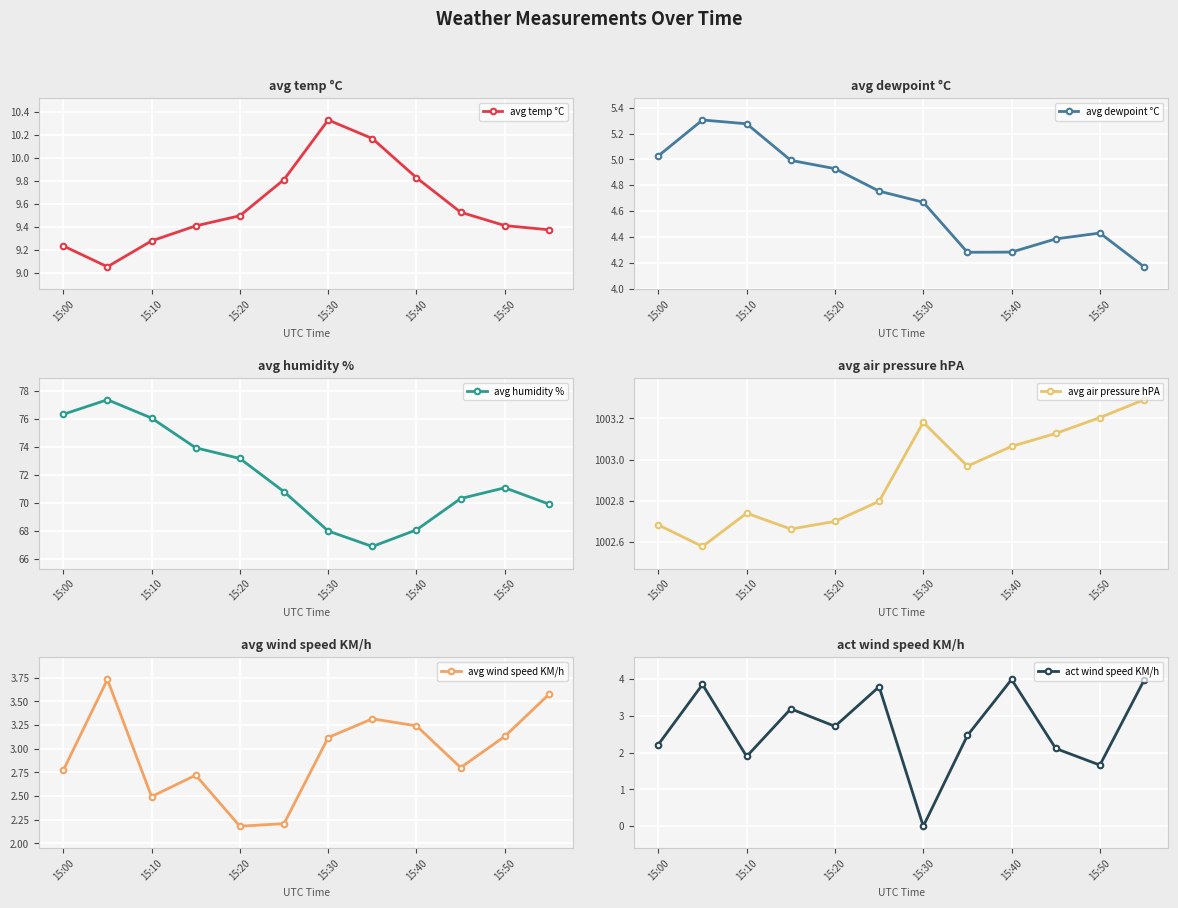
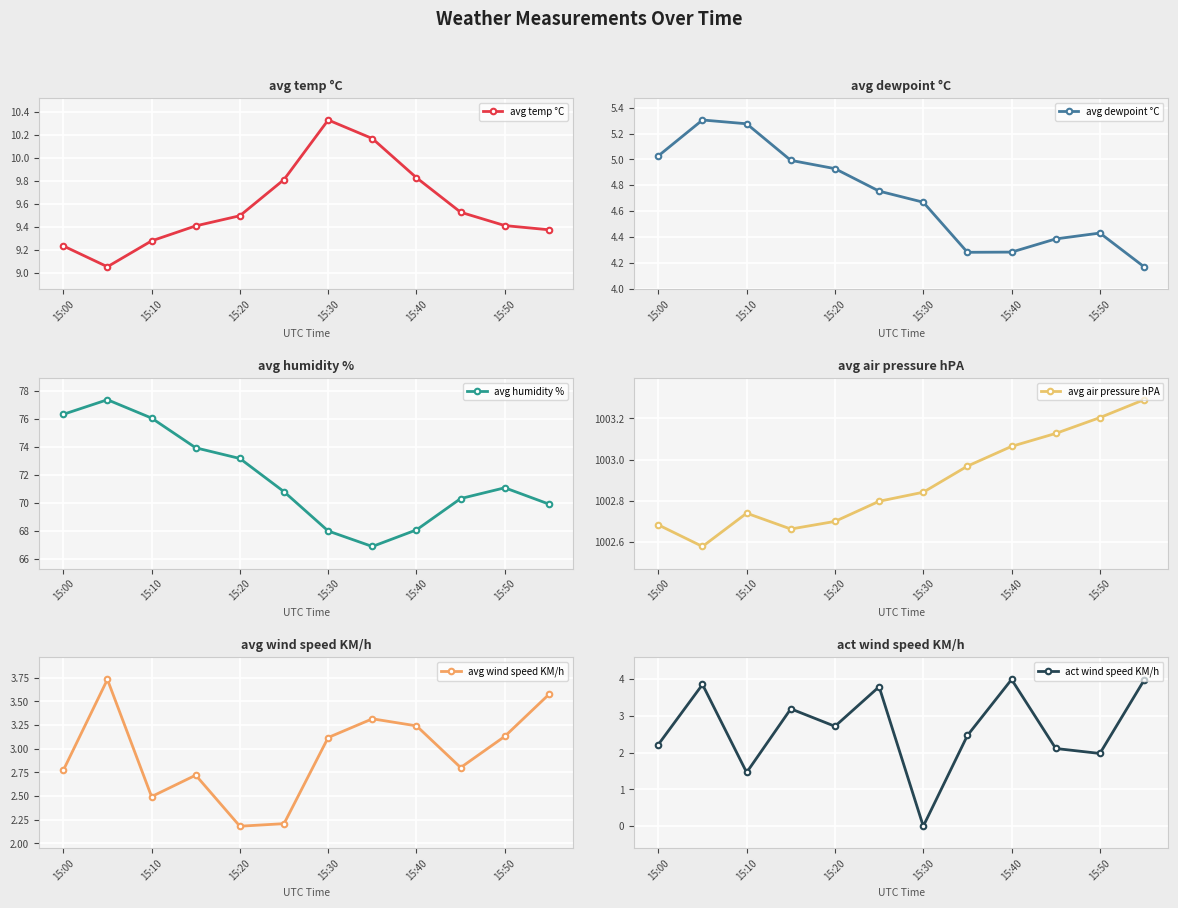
  {
    "avg temp °C": {
      "15:00": 9.24,
      "15:10": 9.28,
      "15:20": 9.50,
      "15:30": 10.33,
      "15:40": 9.83,
      "15:50": 9.41
    },
    "avg dewpoint °C": {
      "15:00": 5.03,
      "15:10": 5.28,
      "15:20": 4.93,
      "15:30": 4.67,
      "15:40": 4.28,
      "15:50": 4.43
    },
    "avg humidity %": {
      "15:00": 76.3,
      "15:10": 76.1,
      "15:20": 73.2,
      "15:30": 68.0,
      "15:40": 68.1,
      "15:50": 71.1
    },
    "avg air pressure hPA": {
      "15:00": 1002.68,
      "15:10": 1002.74,
      "15:20": 1002.70,
-     "15:30": 1003.18,
+     "15:30": 1002.84,
      "15:40": 1003.06,
      "15:50": 1003.20
    },
    "avg wind speed KM/h": {
      "15:00": 2.8,
      "15:10": 2.5,
      "15:20": 2.2,
      "15:30": 3.1,
      "15:40": 3.2,
      "15:50": 3.1
    },
    "act wind speed KM/h": {
      "15:00": 2.2,
-     "15:10": 1.9,
+     "15:10": 1.5,
      "15:20": 2.7,
      "15:30": 0.0,
      "15:40": 4.0,
-     "15:50": 1.7
+     "15:50": 2.0
    }
  }
